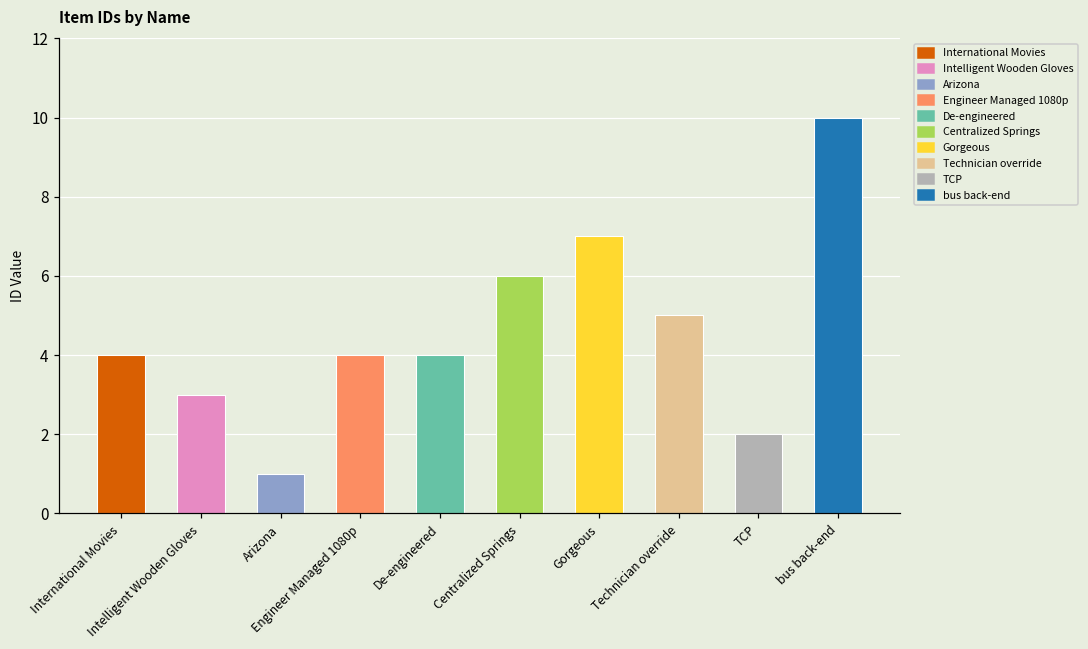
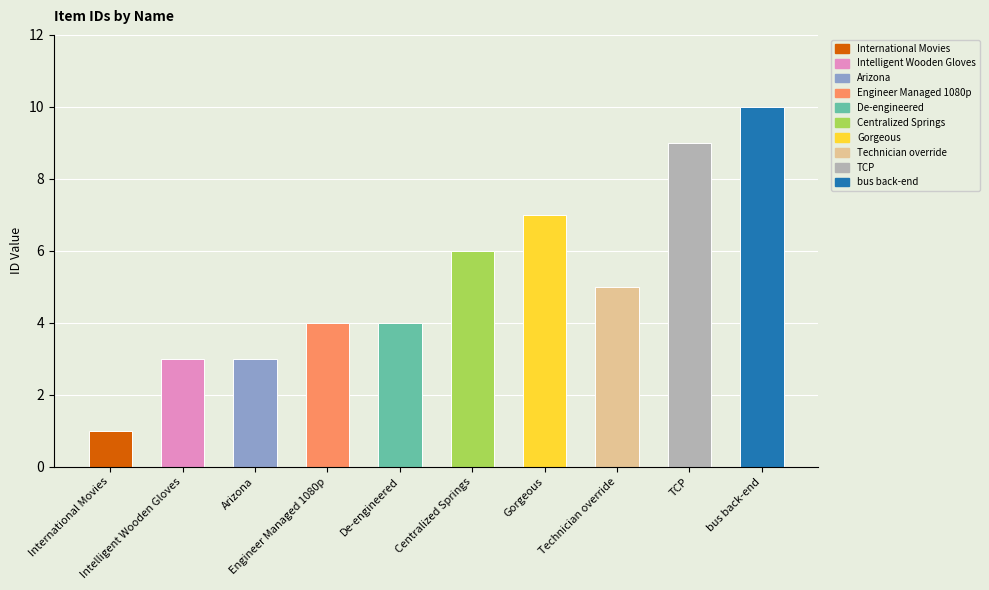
  {
-   "International Movies": 4,
+   "International Movies": 1,
    "Intelligent Wooden Gloves": 3,
-   "Arizona": 1,
+   "Arizona": 3,
    "Engineer Managed 1080p": 4,
    "De-engineered": 4,
    "Centralized Springs": 6,
    "Gorgeous": 7,
    "Technician override": 5,
-   "TCP": 2,
+   "TCP": 9,
    "bus back-end": 10
  }
